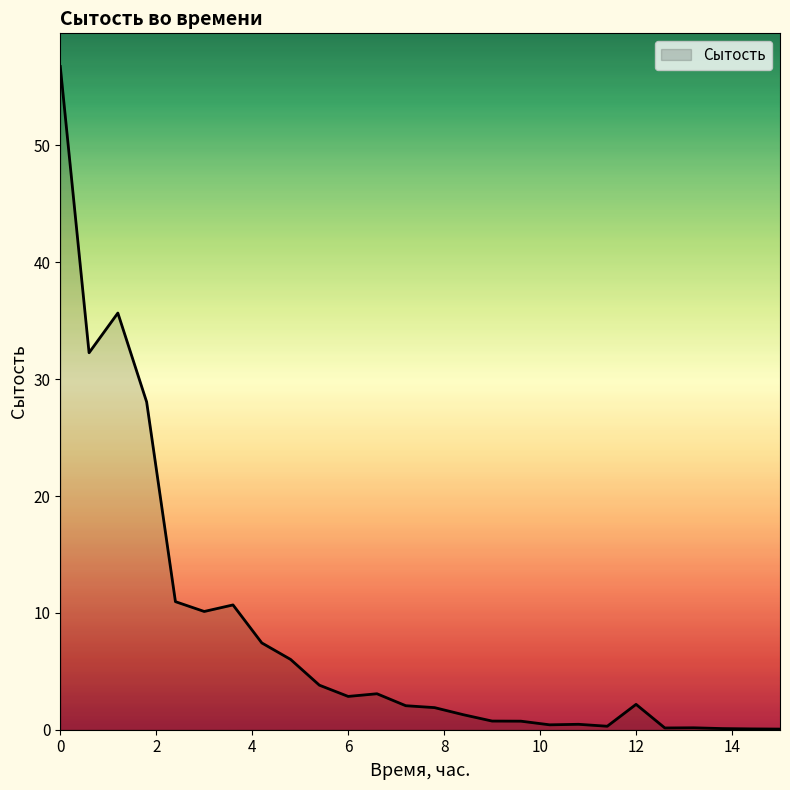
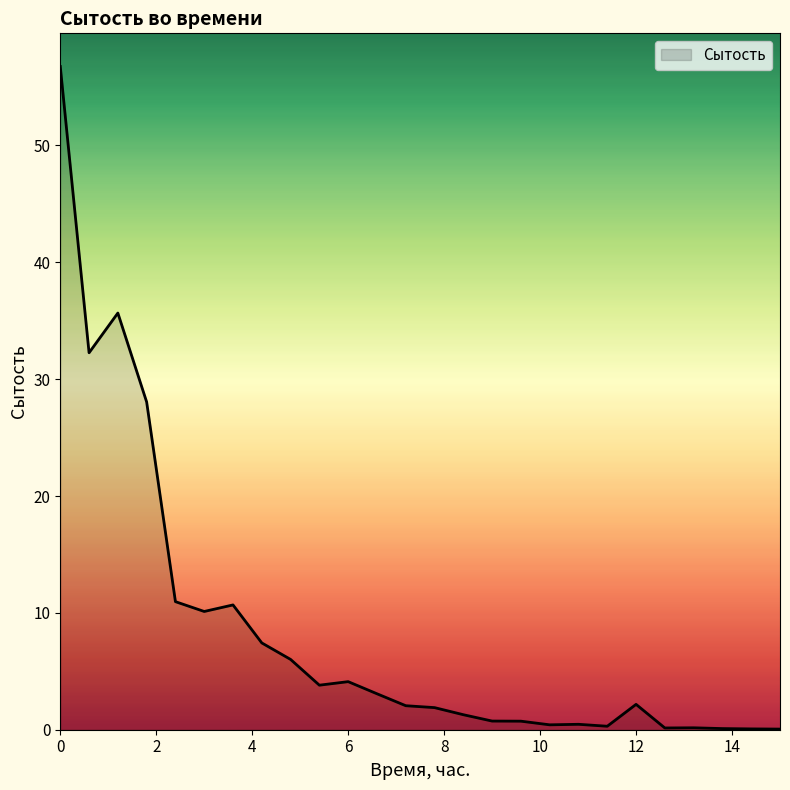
  {
    "0": 56.8,
-   "6": 2.9,
+   "6": 4.1,
    "12": 2.2
  }
